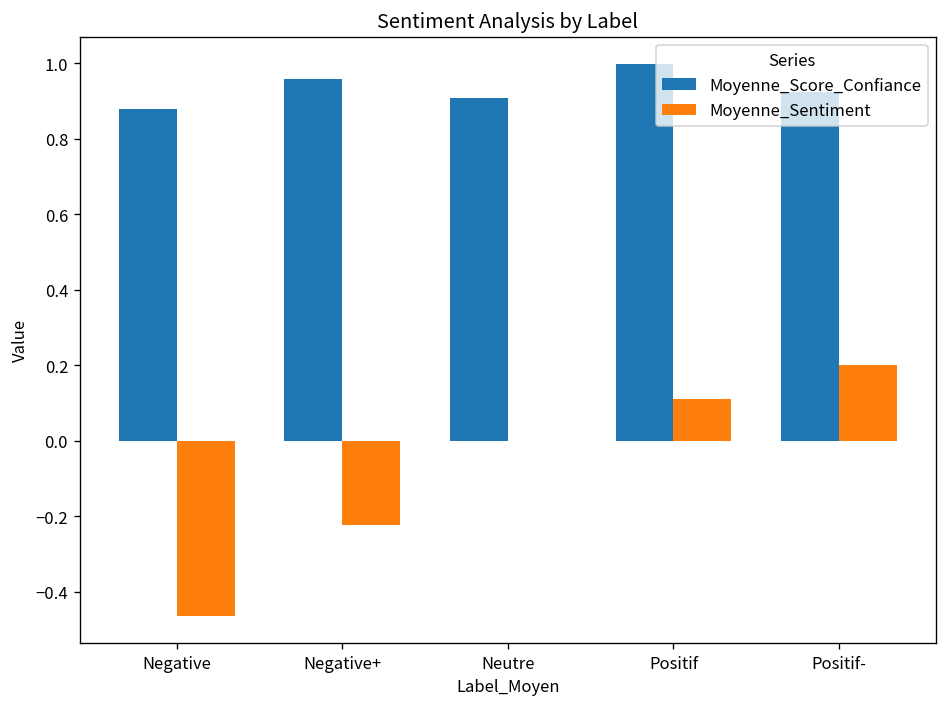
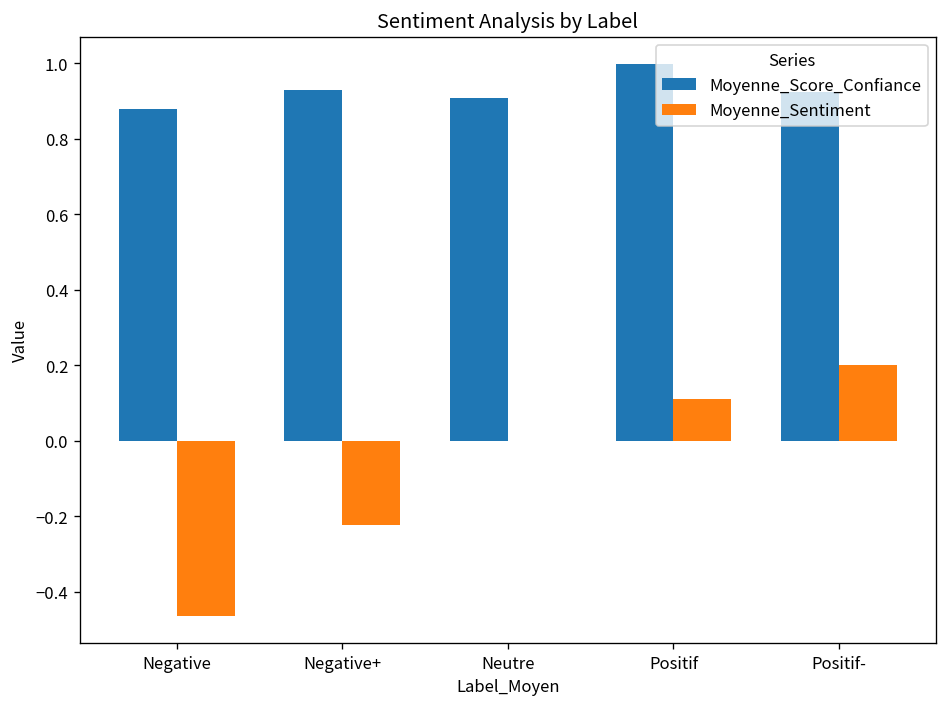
  {
    "Moyenne_Score_Confiance": {
      "Negative": 0.88,
-     "Negative+": 0.96,
+     "Negative+": 0.93,
      "Neutre": 0.91,
      "Positif": 1.00
    },
    "Moyenne_Sentiment": {
      "Negative": -0.46,
      "Negative+": -0.22,
      "Neutre": 0.00,
      "Positif": 0.11,
      "Positif-": 0.20
    }
  }
